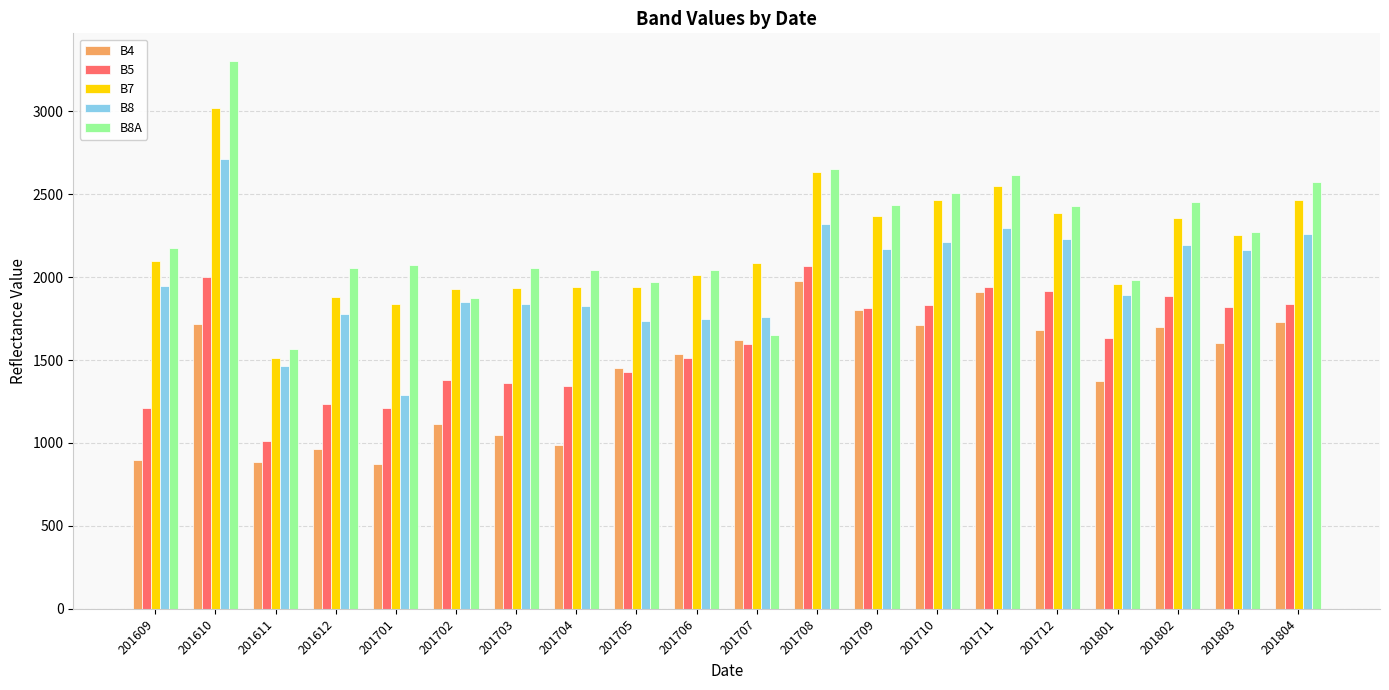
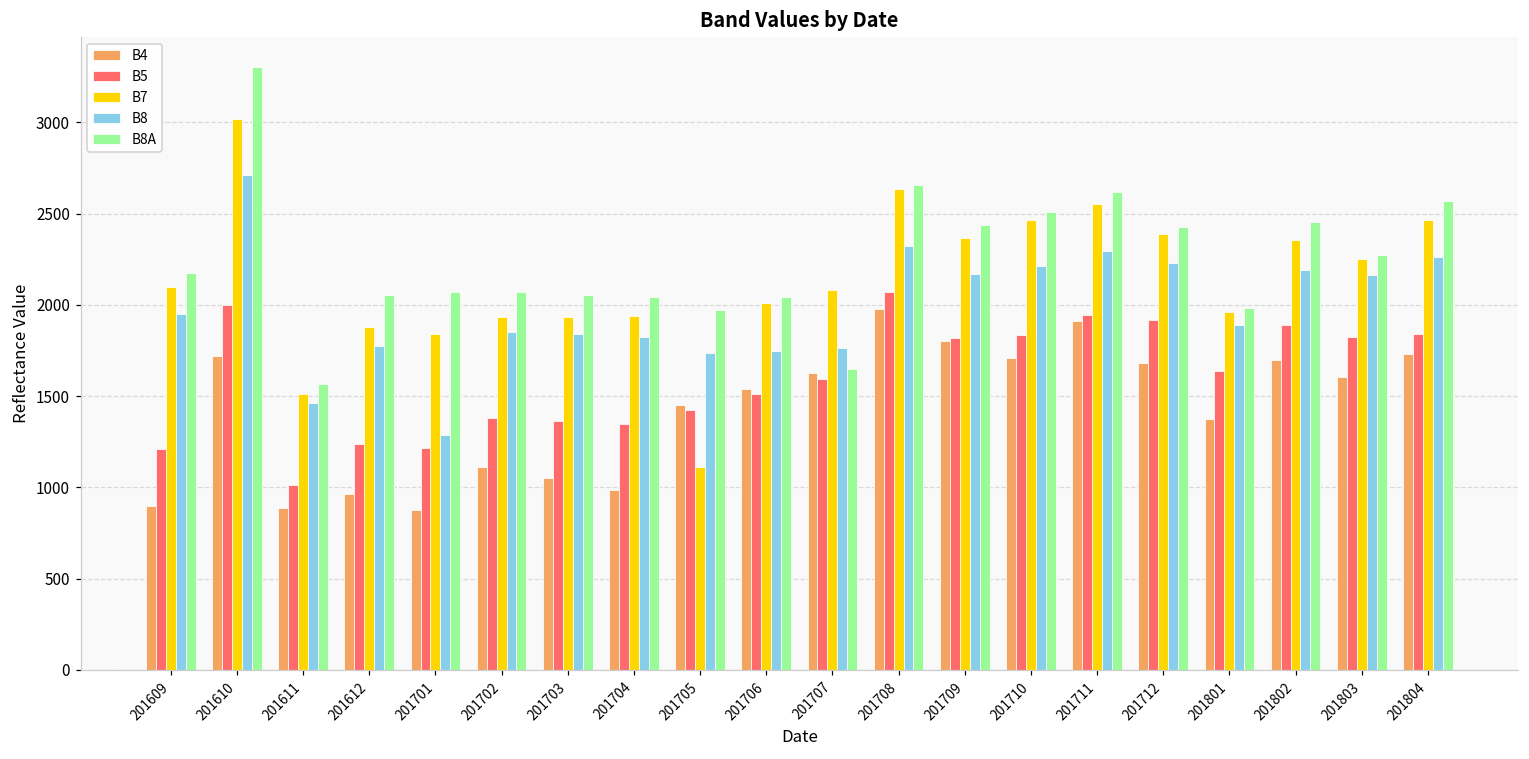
  {
    "B7": {
      "201609": 2100,
      "201610": 3020,
      "201611": 1510,
      "201612": 1880,
      "201701": 1840,
      "201702": 1930,
      "201703": 1940,
      "201704": 1940,
-     "201705": 1940,
+     "201705": 1110,
      "201706": 2010,
      "201707": 2080,
      "201708": 2630,
      "201709": 2370,
      "201710": 2460,
      "201711": 2550,
      "201712": 2390,
      "201801": 1960,
      "201802": 2360,
      "201803": 2250,
      "201804": 2460
    },
    "B8": {
      "201609": 1950,
      "201610": 2710,
      "201611": 1460,
      "201612": 1780,
      "201701": 1290,
      "201702": 1850,
      "201703": 1840,
      "201704": 1820,
      "201705": 1740,
      "201706": 1750,
      "201707": 1760,
      "201708": 2320,
      "201709": 2170,
      "201710": 2210,
      "201711": 2300,
      "201712": 2230,
      "201801": 1890,
      "201802": 2190,
      "201803": 2160,
      "201804": 2260
    },
    "B8A": {
      "201609": 2170,
      "201610": 3310,
      "201611": 1560,
      "201612": 2060,
      "201701": 2070,
-     "201702": 1880,
+     "201702": 2070,
      "201703": 2060,
      "201704": 2040,
      "201705": 1970,
      "201706": 2040,
      "201707": 1650,
      "201708": 2660,
      "201709": 2440,
      "201710": 2510,
      "201711": 2620,
      "201712": 2430,
      "201801": 1980,
      "201802": 2460,
      "201803": 2280,
      "201804": 2570
    }
  }
